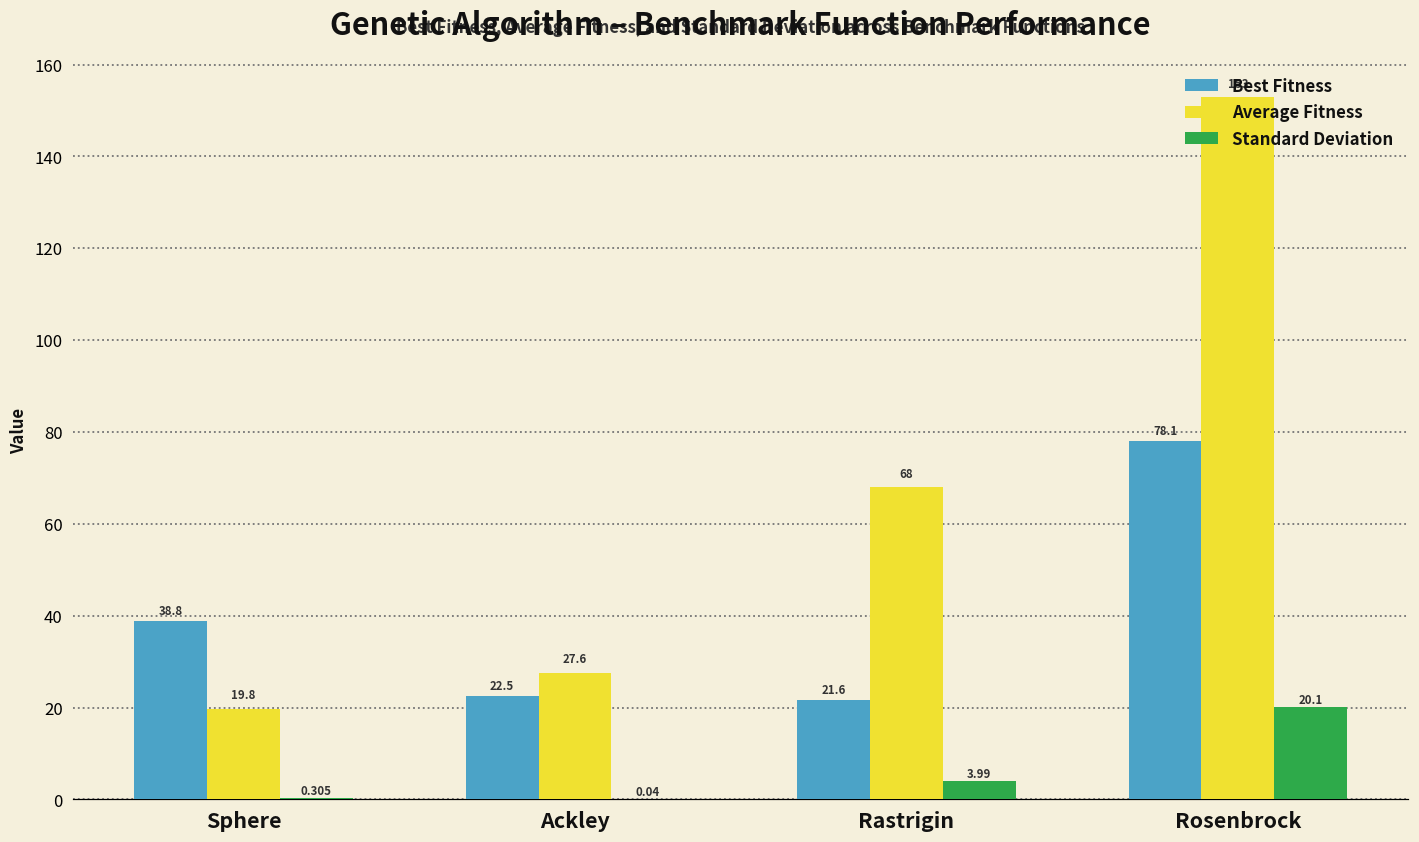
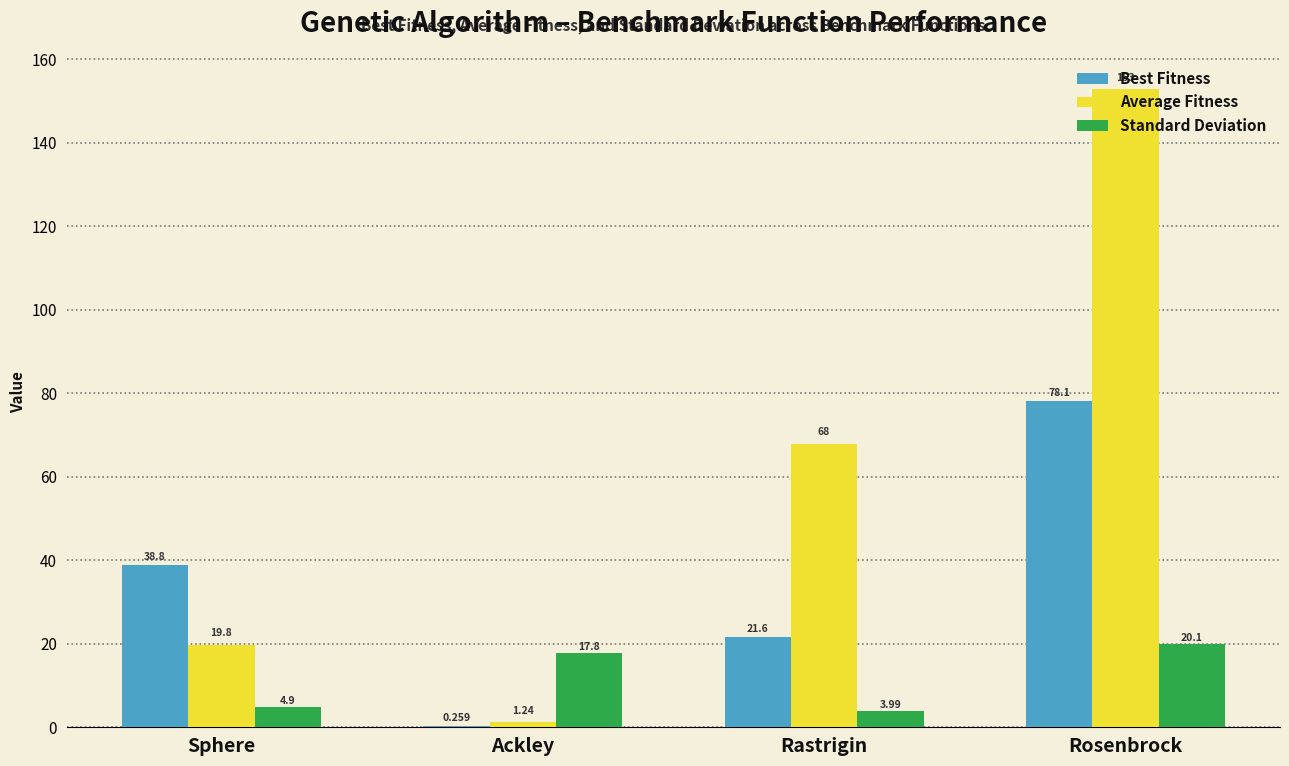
  {
    "Best Fitness": {
      "Sphere": 38.8,
-     "Ackley": 22.5,
+     "Ackley": 0.259,
      "Rastrigin": 21.6,
      "Rosenbrock": 78.1
    },
    "Average Fitness": {
      "Sphere": 19.8,
-     "Ackley": 27.6,
+     "Ackley": 1.24,
      "Rastrigin": 68,
      "Rosenbrock": 153
    },
    "Standard Deviation": {
-     "Sphere": 0.305,
-     "Ackley": 0.04,
+     "Sphere": 4.9,
+     "Ackley": 17.8,
      "Rastrigin": 3.99,
      "Rosenbrock": 20.1
    }
  }
